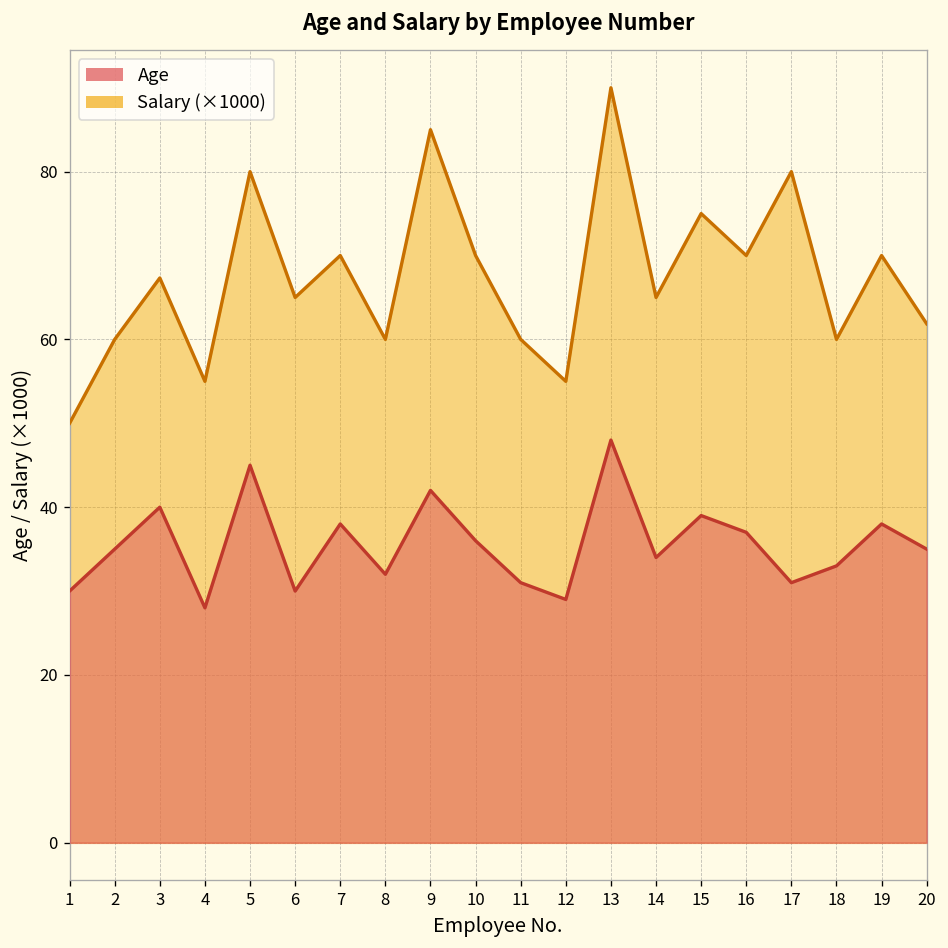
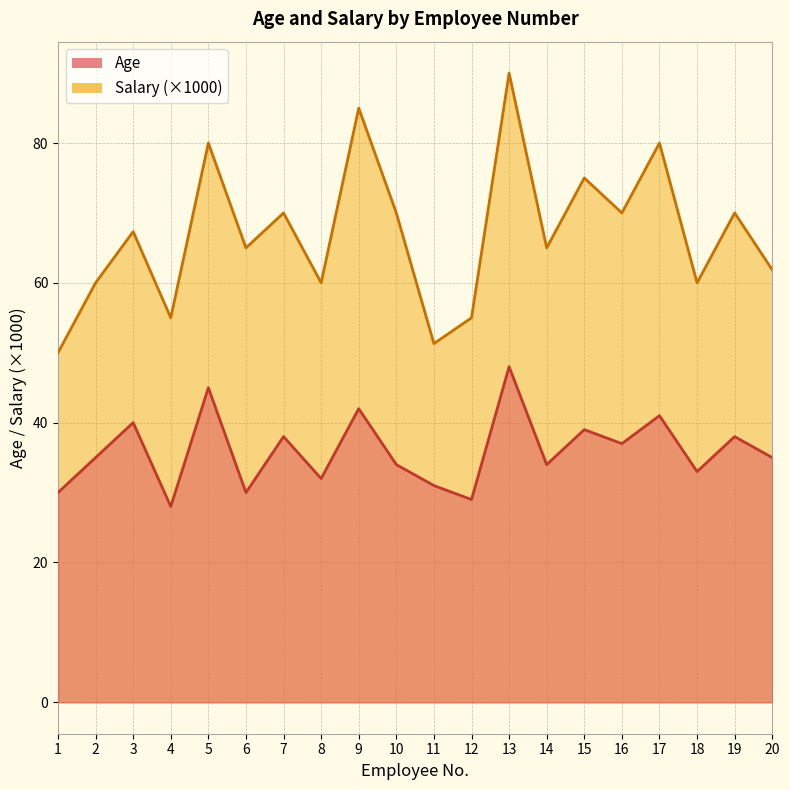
  {
    "Age": {
      "1": 30,
      "2": 35,
      "3": 40,
      "4": 28,
      "5": 45,
      "6": 30,
      "7": 38,
      "8": 32,
      "9": 42,
-     "10": 36,
+     "10": 34,
      "11": 31,
      "12": 29,
      "13": 48,
      "14": 34,
      "15": 39,
      "16": 37,
-     "17": 31,
+     "17": 41,
      "18": 33,
      "19": 38,
      "20": 35
    },
    "Salary (×1000)": {
      "1": 50,
      "2": 60,
      "3": 67,
      "4": 55,
      "5": 80,
      "6": 65,
      "7": 70,
      "8": 60,
      "9": 85,
      "10": 70,
-     "11": 60,
+     "11": 51,
      "12": 55,
      "13": 90,
      "14": 65,
      "15": 75,
      "16": 70,
      "17": 80,
      "18": 60,
      "19": 70,
      "20": 62
    }
  }
